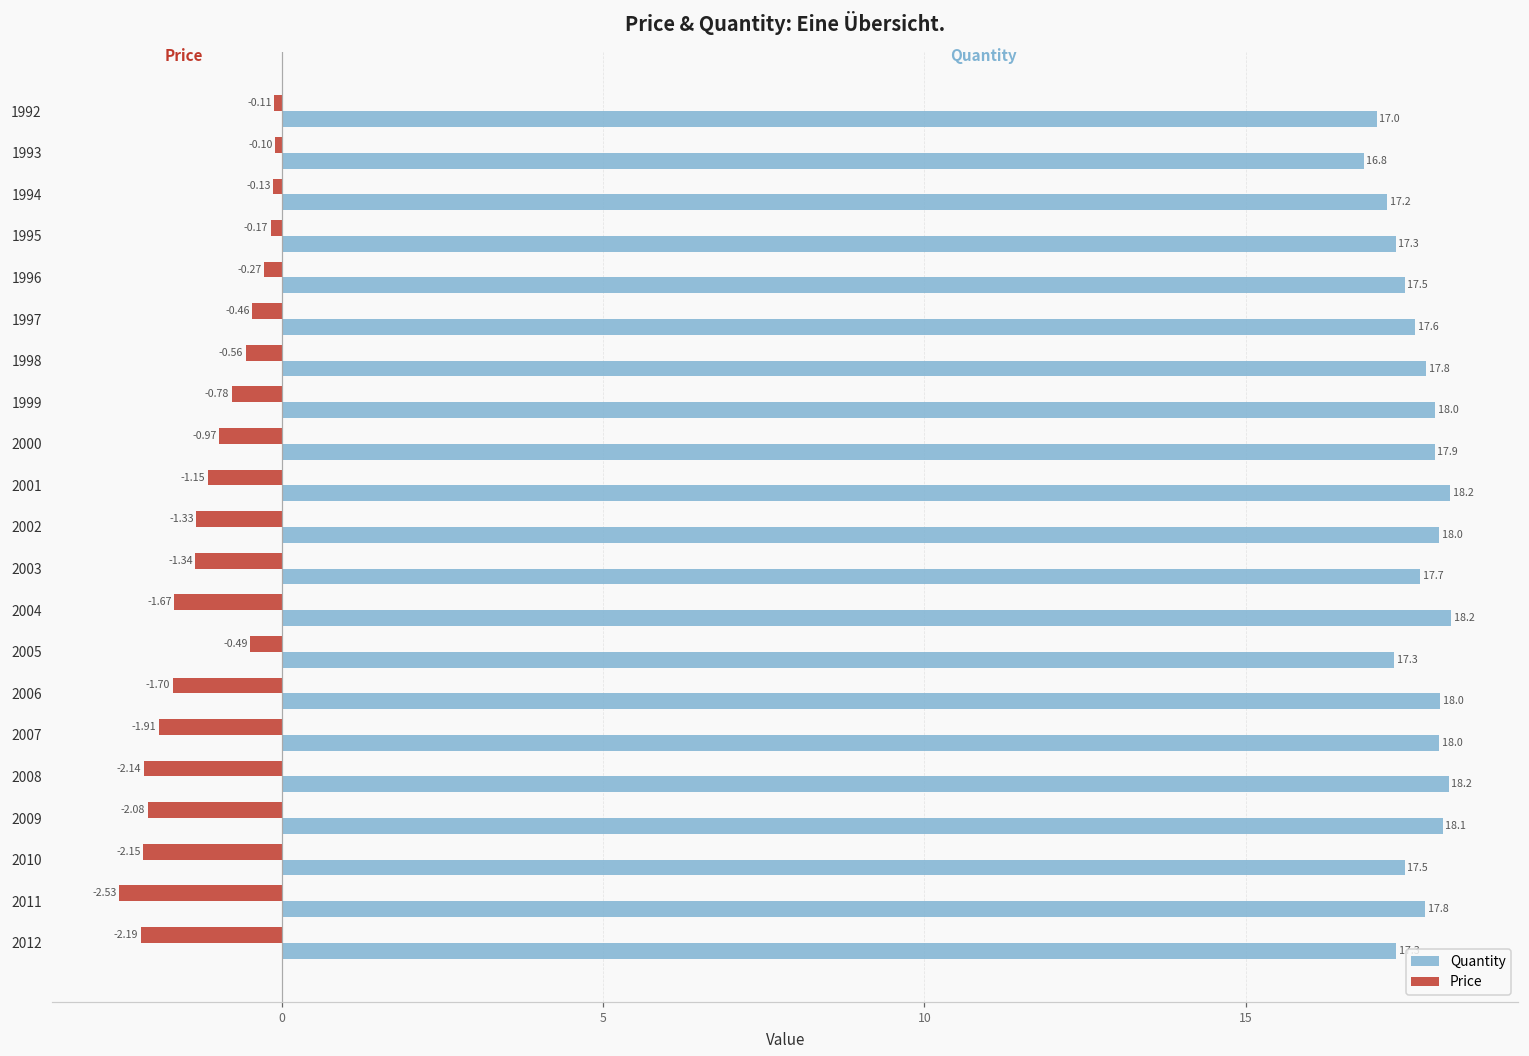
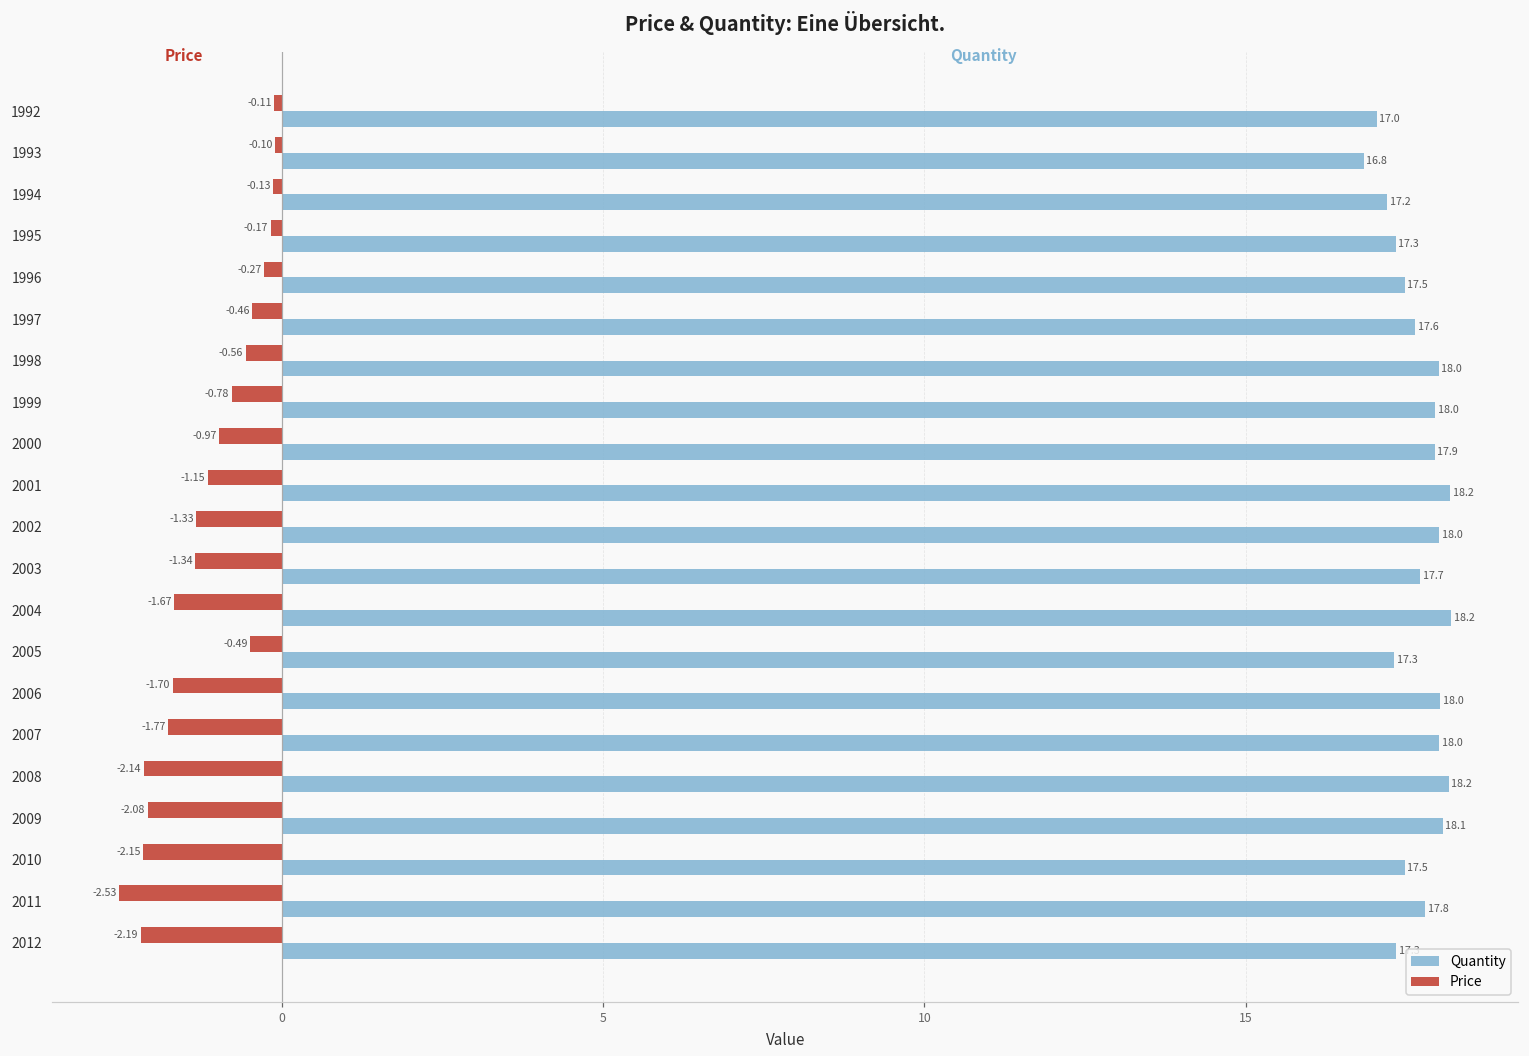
  {
    "Quantity": {
      "1992": 17.0,
      "1993": 16.8,
      "1994": 17.2,
      "1995": 17.3,
      "1996": 17.5,
      "1997": 17.6,
-     "1998": 17.8,
+     "1998": 18.0,
      "1999": 18.0,
      "2000": 17.9,
      "2001": 18.2,
      "2002": 18.0,
      "2003": 17.7,
      "2004": 18.2,
      "2005": 17.3,
      "2006": 18.0,
      "2007": 18.0,
      "2008": 18.2,
      "2009": 18.1,
      "2010": 17.5,
      "2011": 17.8
    },
    "Price": {
      "1992": -0.11,
      "1993": -0.10,
      "1994": -0.13,
      "1995": -0.17,
      "1996": -0.27,
      "1997": -0.46,
      "1998": -0.56,
      "1999": -0.78,
      "2000": -0.97,
      "2001": -1.15,
      "2002": -1.33,
      "2003": -1.34,
      "2004": -1.67,
      "2005": -0.49,
      "2006": -1.70,
-     "2007": -1.91,
+     "2007": -1.77,
      "2008": -2.14,
      "2009": -2.08,
      "2010": -2.15,
      "2011": -2.53,
      "2012": -2.19
    }
  }
